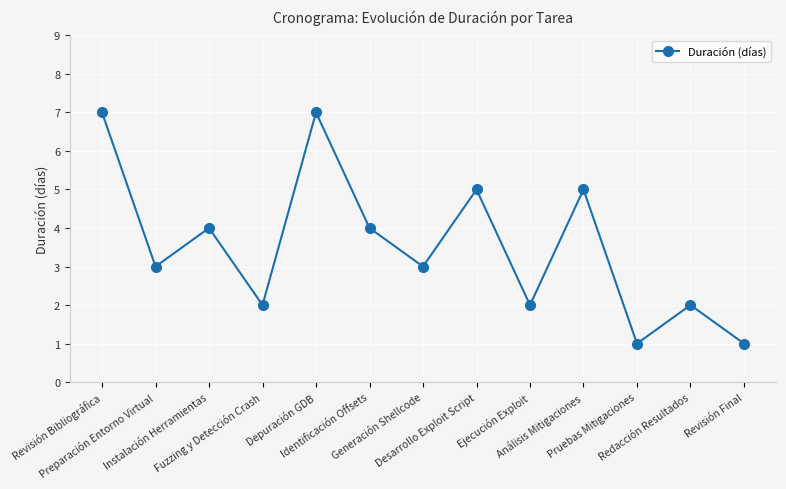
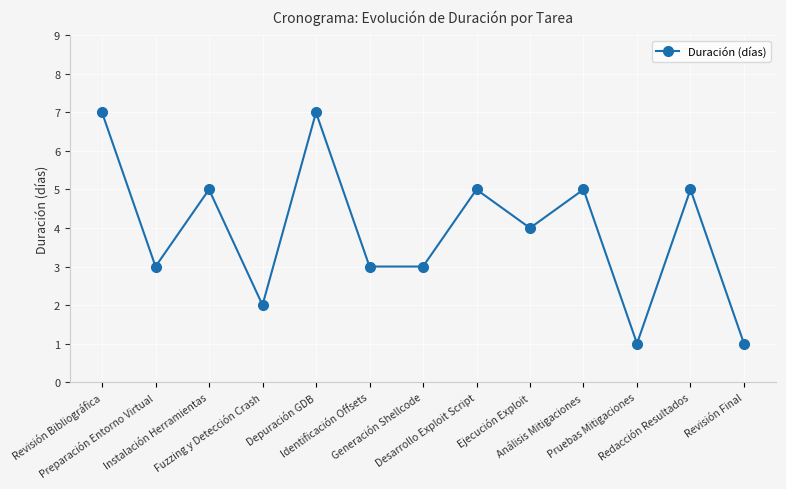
  {
    "Revisión Bibliográfica": 7,
    "Preparación Entorno Virtual": 3,
-   "Instalación Herramientas": 4,
+   "Instalación Herramientas": 5,
    "Fuzzing y Detección Crash": 2,
    "Depuración GDB": 7,
-   "Identificación Offsets": 4,
+   "Identificación Offsets": 3,
    "Generación Shellcode": 3,
    "Desarrollo Exploit Script": 5,
-   "Ejecución Exploit": 2,
+   "Ejecución Exploit": 4,
    "Análisis Mitigaciones": 5,
    "Pruebas Mitigaciones": 1,
-   "Redacción Resultados": 2,
+   "Redacción Resultados": 5,
    "Revisión Final": 1
  }
